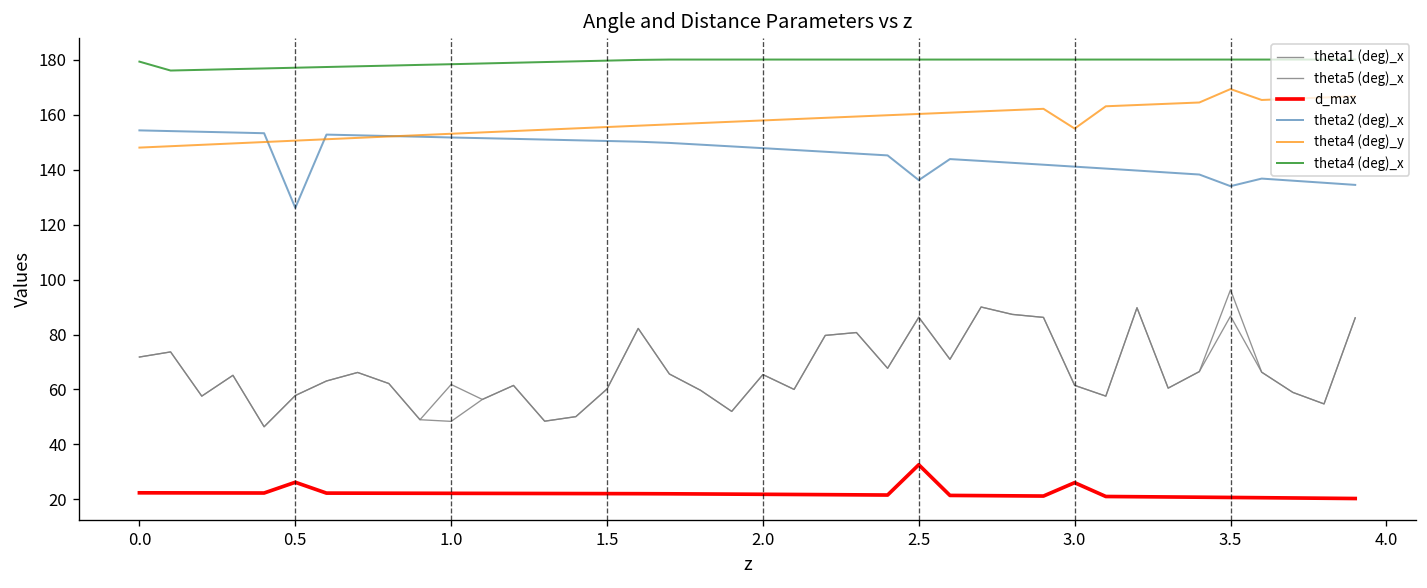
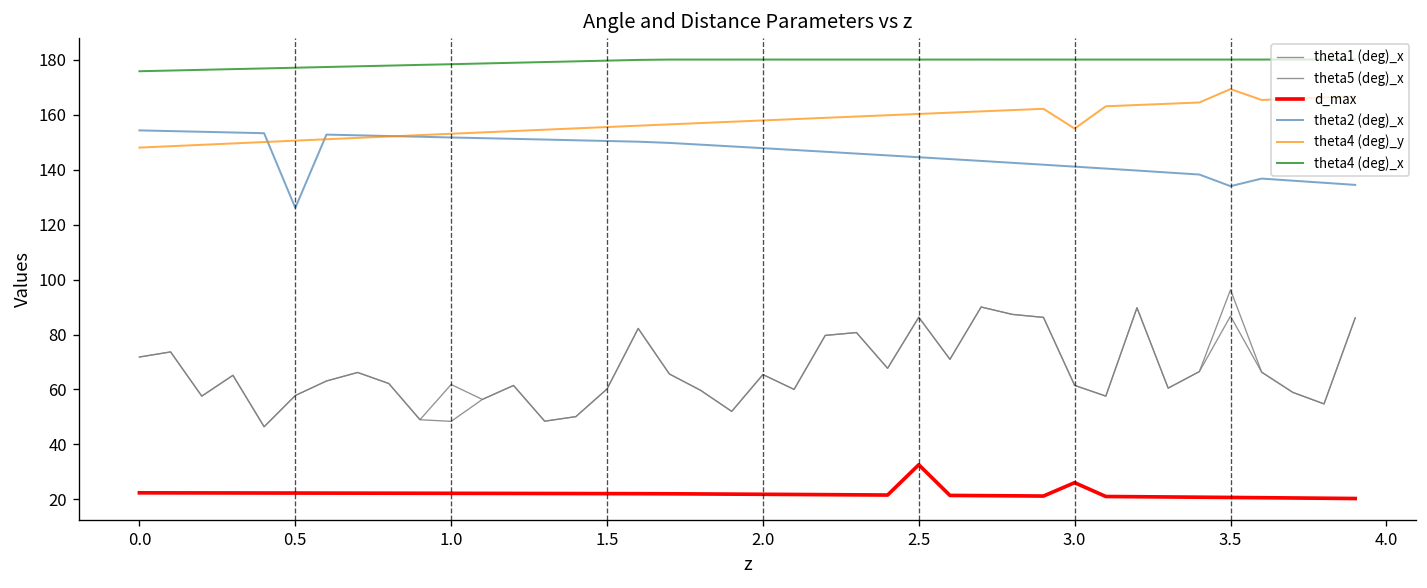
  {
    "d_max": {
      "0.0": 22,
-     "0.5": 26,
+     "0.5": 22,
      "1.0": 22,
      "1.5": 22,
      "2.0": 22,
      "2.5": 33,
      "3.0": 26,
      "3.5": 21
    },
    "theta2 (deg)_x": {
      "0.0": 154,
      "0.5": 126,
      "1.0": 152,
      "1.5": 150,
      "2.0": 148,
-     "2.5": 136,
+     "2.5": 144,
      "3.0": 141,
      "3.5": 134
    },
    "theta4 (deg)_y": {
      "0.0": 148,
      "0.5": 151,
      "1.0": 153,
      "1.5": 155,
      "2.0": 158,
      "2.5": 160,
      "3.0": 155,
      "3.5": 169
    },
    "theta4 (deg)_x": {
-     "0.0": 179,
+     "0.0": 176,
      "0.5": 177,
      "1.0": 178,
      "1.5": 180,
      "2.0": 180,
      "2.5": 180,
      "3.0": 180,
      "3.5": 180
    }
  }
